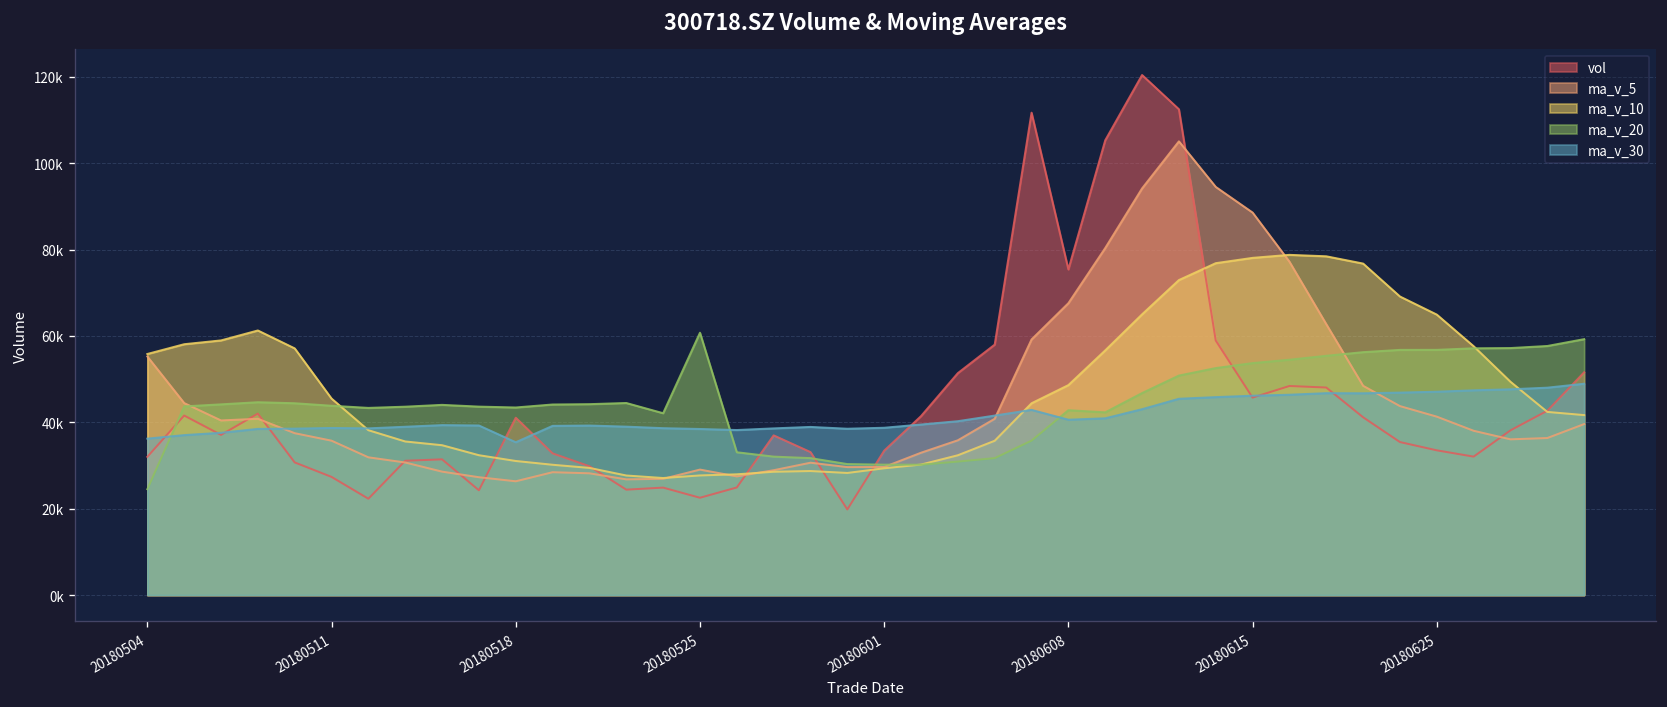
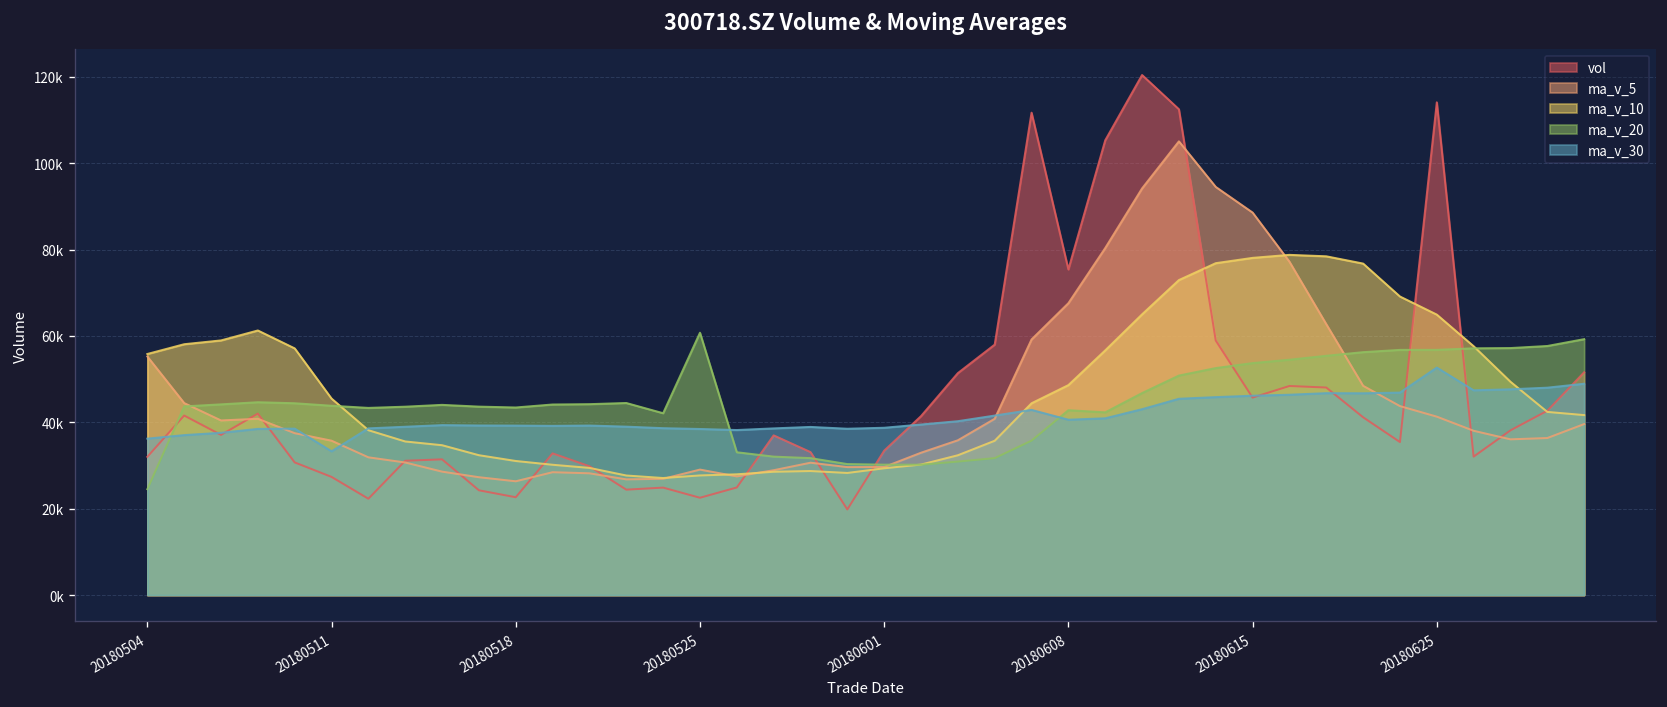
  {
    "vol": {
      "20180504": 32000,
      "20180511": 27000,
-     "20180518": 41000,
+     "20180518": 23000,
      "20180525": 23000,
      "20180601": 33000,
      "20180608": 75000,
-     "20180625": 34000
+     "20180625": 114000
    },
    "ma_v_20": {
      "20180504": 25000,
      "20180511": 44000,
      "20180518": 43000,
      "20180525": 61000,
      "20180608": 43000,
      "20180615": 54000,
      "20180625": 57000
    },
    "ma_v_30": {
      "20180504": 36000,
-     "20180511": 39000,
-     "20180518": 35000,
+     "20180511": 33000,
+     "20180518": 39000,
      "20180525": 38000,
      "20180601": 39000,
      "20180608": 41000,
-     "20180625": 47000
+     "20180625": 53000
    }
  }
